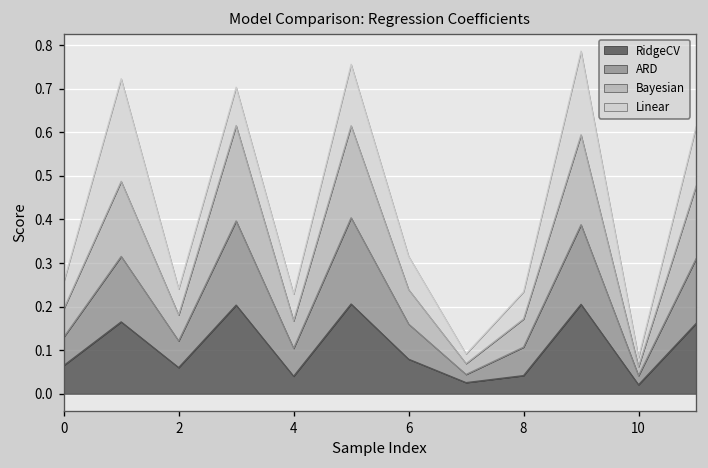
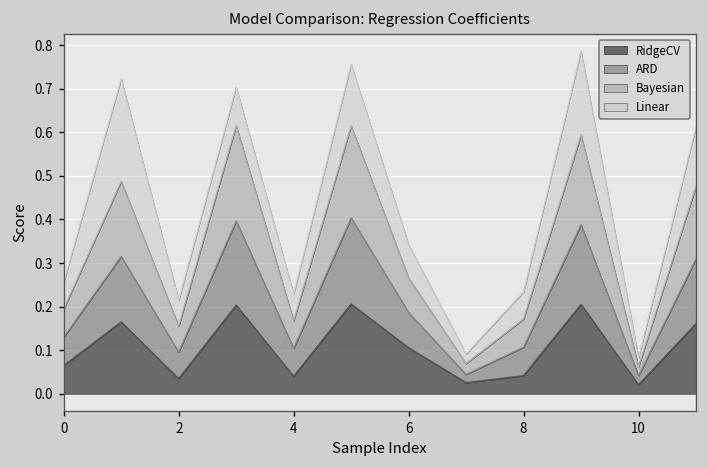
  {
    "RidgeCV": {
      "0": 0.06,
-     "2": 0.06,
+     "2": 0.03,
      "4": 0.04,
-     "6": 0.08,
+     "6": 0.11,
      "8": 0.04,
      "10": 0.02
    }
  }
